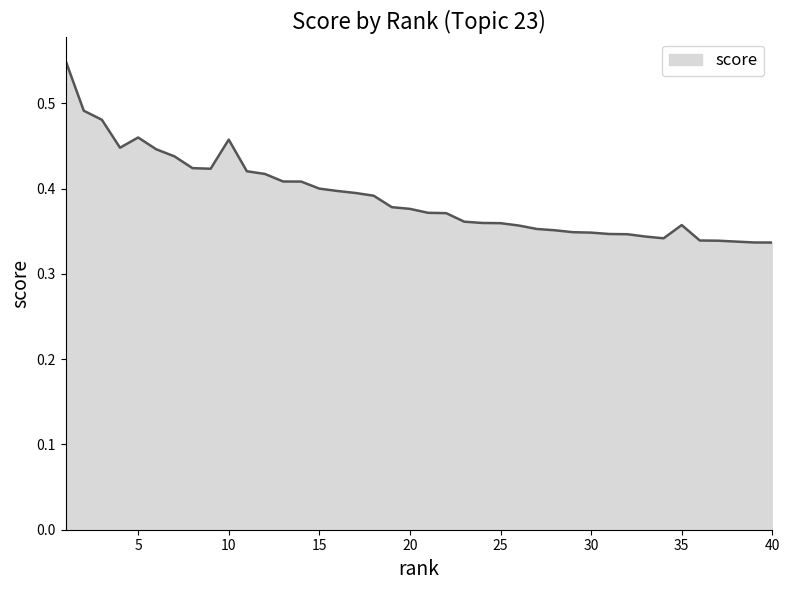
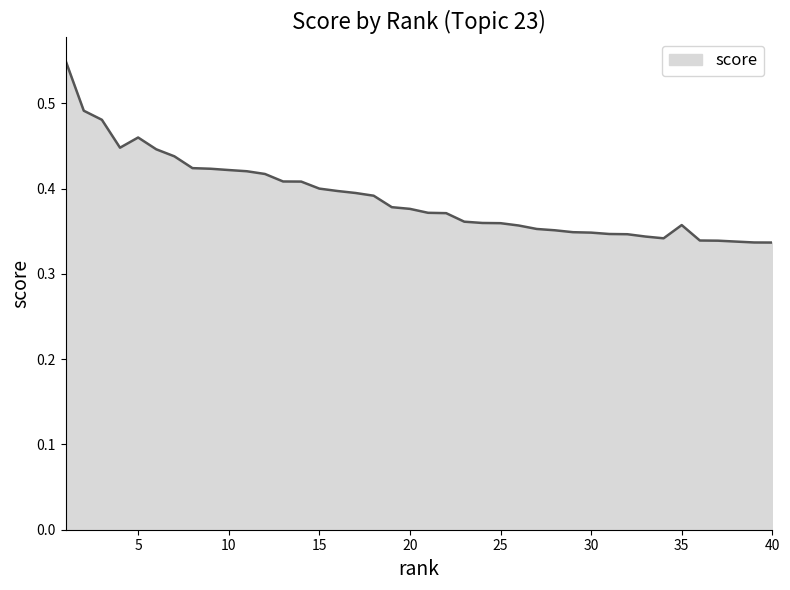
  {
    "5": 0.46,
-   "10": 0.46,
+   "10": 0.42,
    "15": 0.40,
    "20": 0.38,
    "25": 0.36,
    "30": 0.35,
    "35": 0.36,
    "40": 0.34
  }
